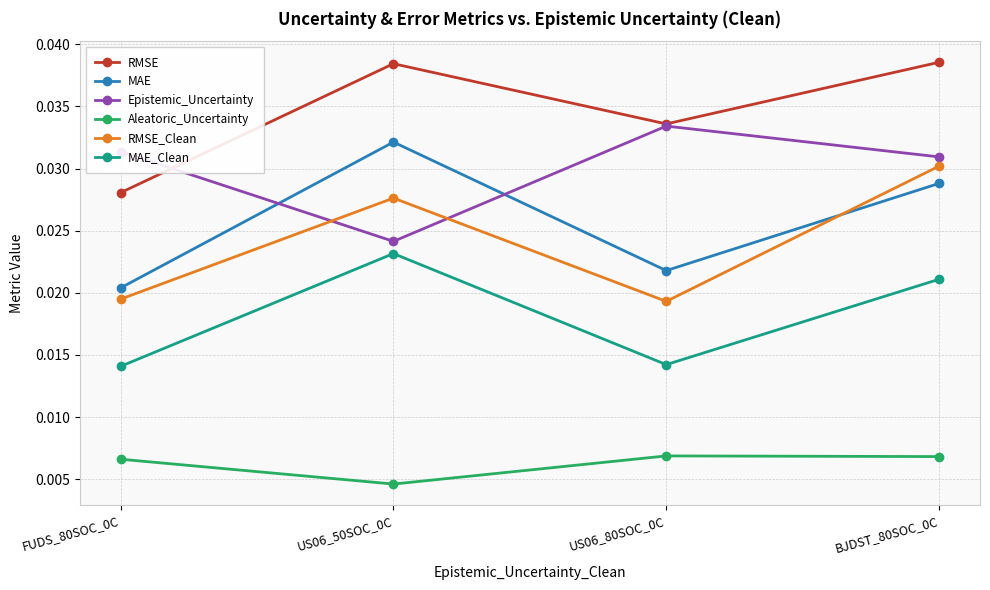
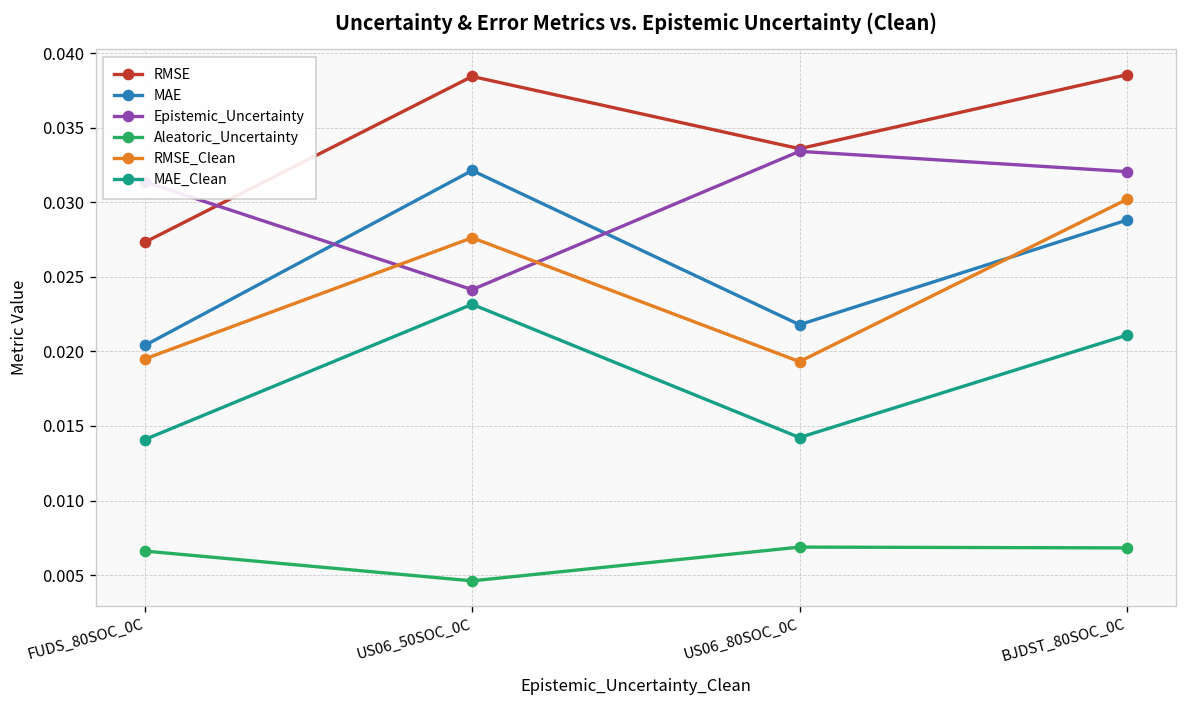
  {
    "RMSE": {
-     "FUDS_80SOC_0C": 0.0281,
+     "FUDS_80SOC_0C": 0.0273,
      "US06_50SOC_0C": 0.0384,
      "BJDST_80SOC_0C": 0.0386
    },
    "MAE": {
      "FUDS_80SOC_0C": 0.0204,
      "US06_50SOC_0C": 0.0321,
      "US06_80SOC_0C": 0.0218,
      "BJDST_80SOC_0C": 0.0288
    },
    "Epistemic_Uncertainty": {
      "US06_50SOC_0C": 0.0241,
-     "BJDST_80SOC_0C": 0.0309
+     "BJDST_80SOC_0C": 0.0321
    },
    "RMSE_Clean": {
      "FUDS_80SOC_0C": 0.0195,
      "US06_50SOC_0C": 0.0276,
      "US06_80SOC_0C": 0.0193,
      "BJDST_80SOC_0C": 0.0302
    }
  }
